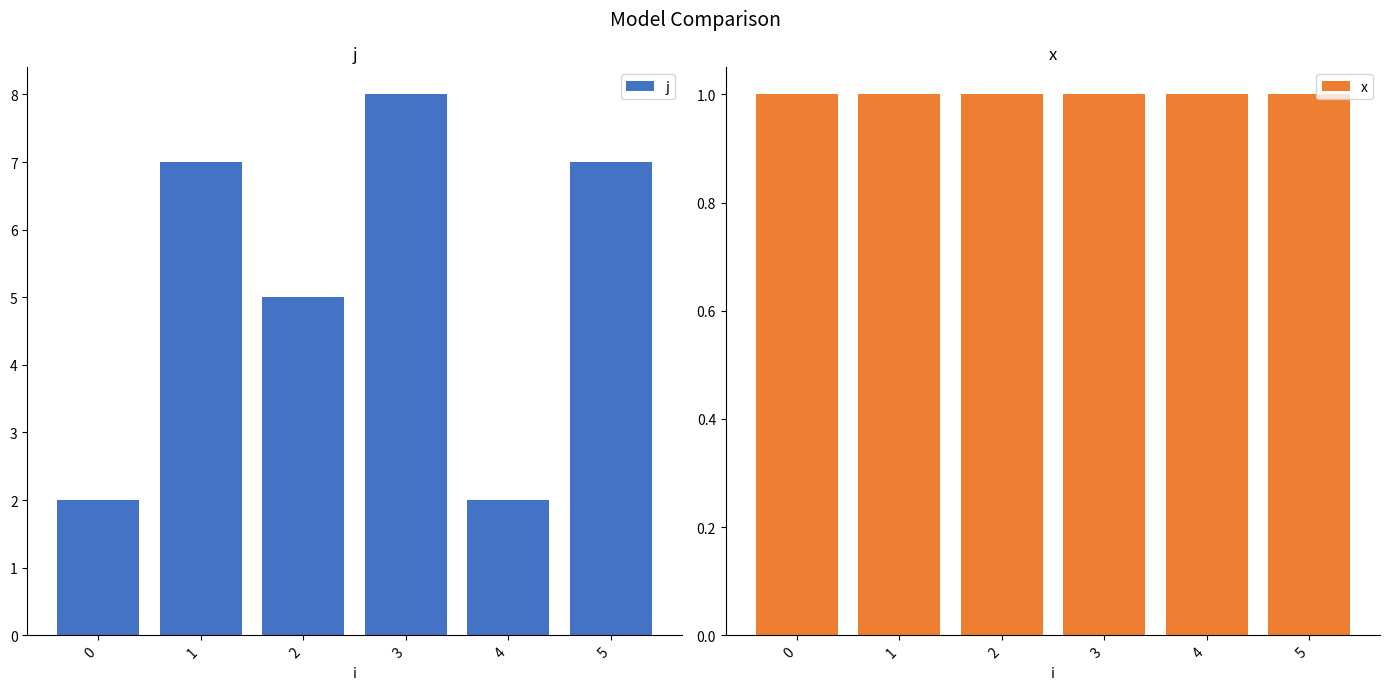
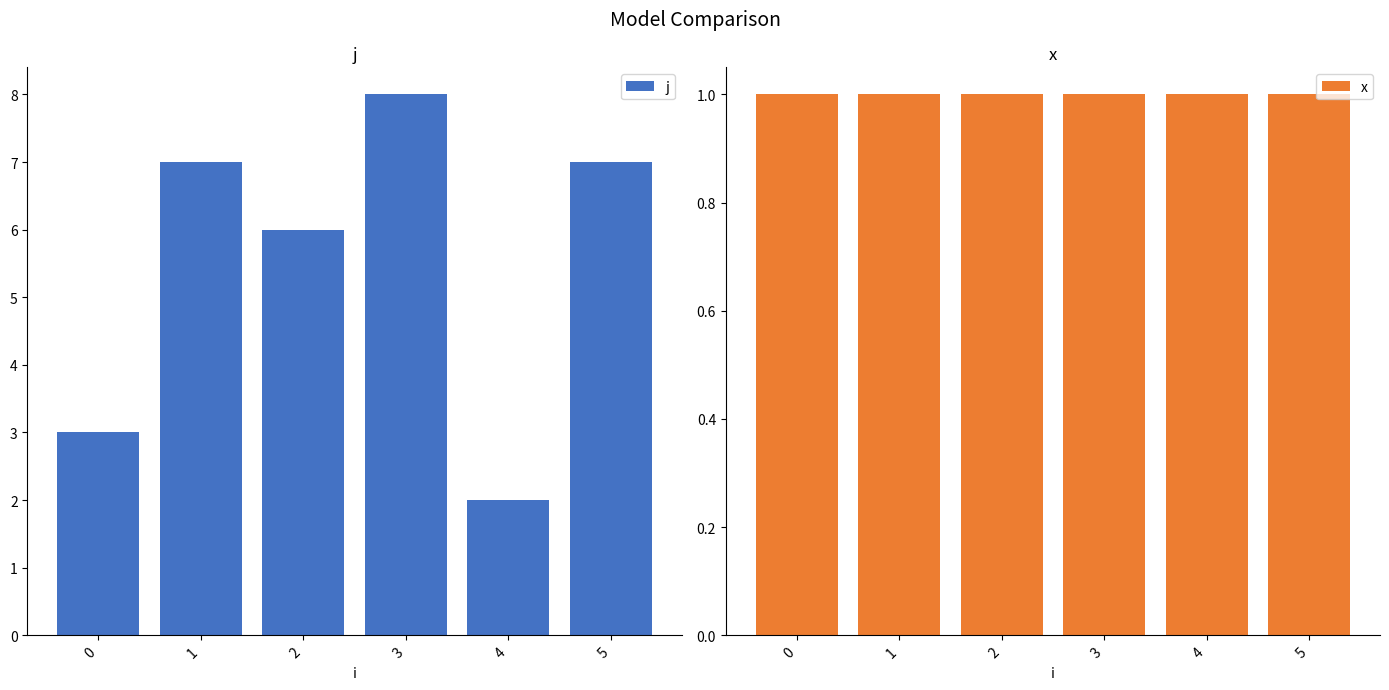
  {
    "j": {
-     "0": 2,
+     "0": 3,
      "1": 7,
-     "2": 5,
+     "2": 6,
      "3": 8,
      "4": 2,
      "5": 7
    },
    "x": {
      "0": 1.00,
      "1": 1.00,
      "2": 1.00,
      "3": 1.00,
      "4": 1.00,
      "5": 1.00
    }
  }
